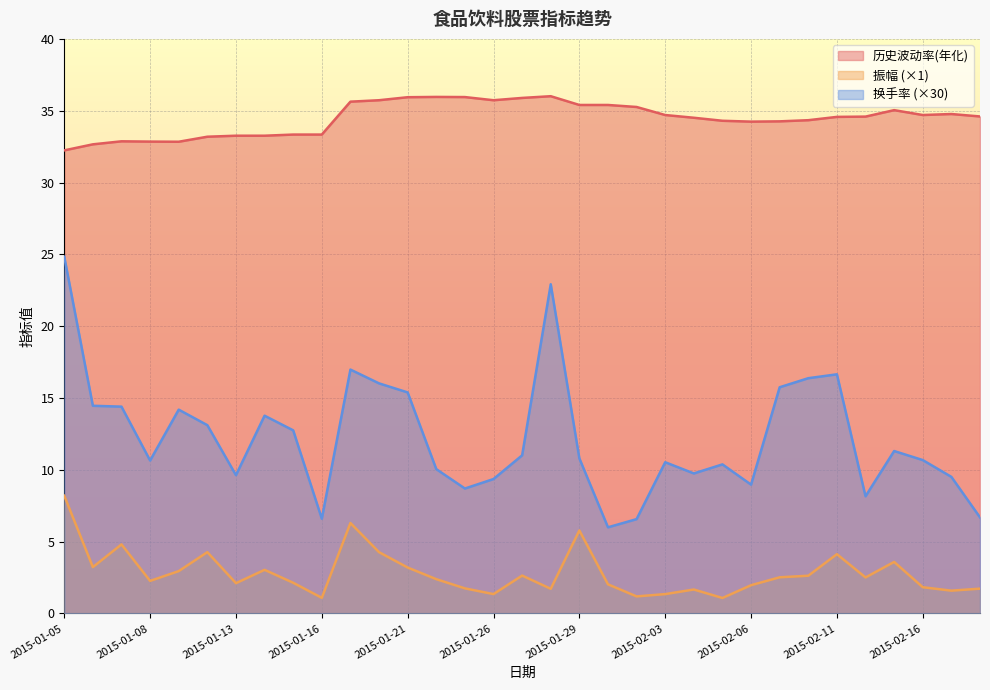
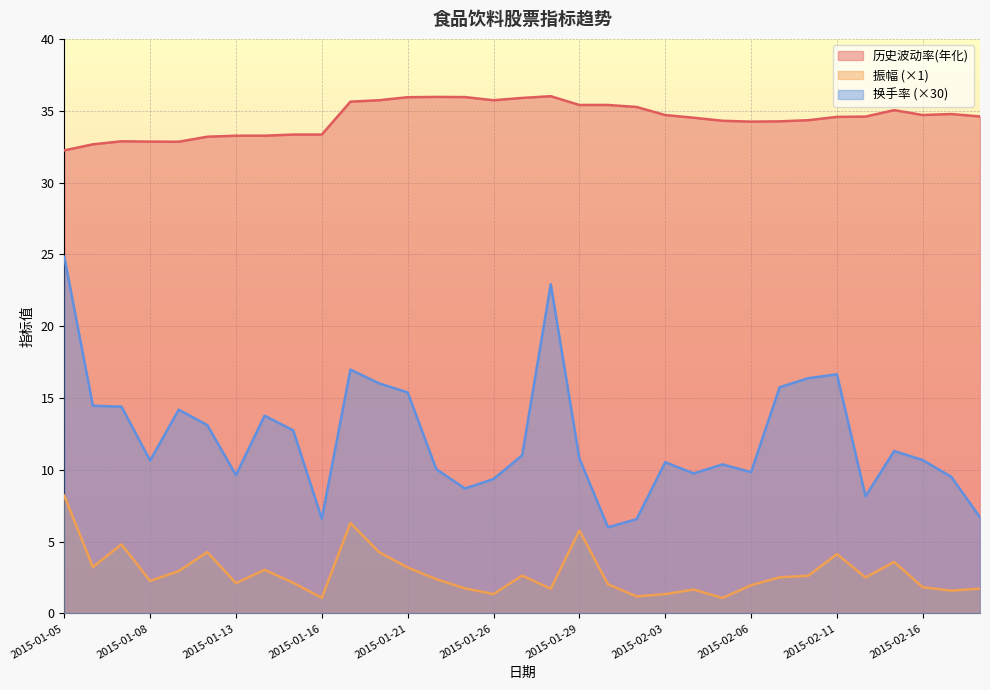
  {
    "换手率 (×30)": {
      "2015-01-05": 24.8,
      "2015-01-08": 10.6,
      "2015-01-13": 9.6,
      "2015-01-16": 6.6,
      "2015-01-21": 15.4,
      "2015-01-26": 9.4,
      "2015-01-29": 10.8,
      "2015-02-03": 10.5,
-     "2015-02-06": 9.0,
+     "2015-02-06": 9.8,
      "2015-02-11": 16.7,
      "2015-02-16": 10.7
    }
  }
